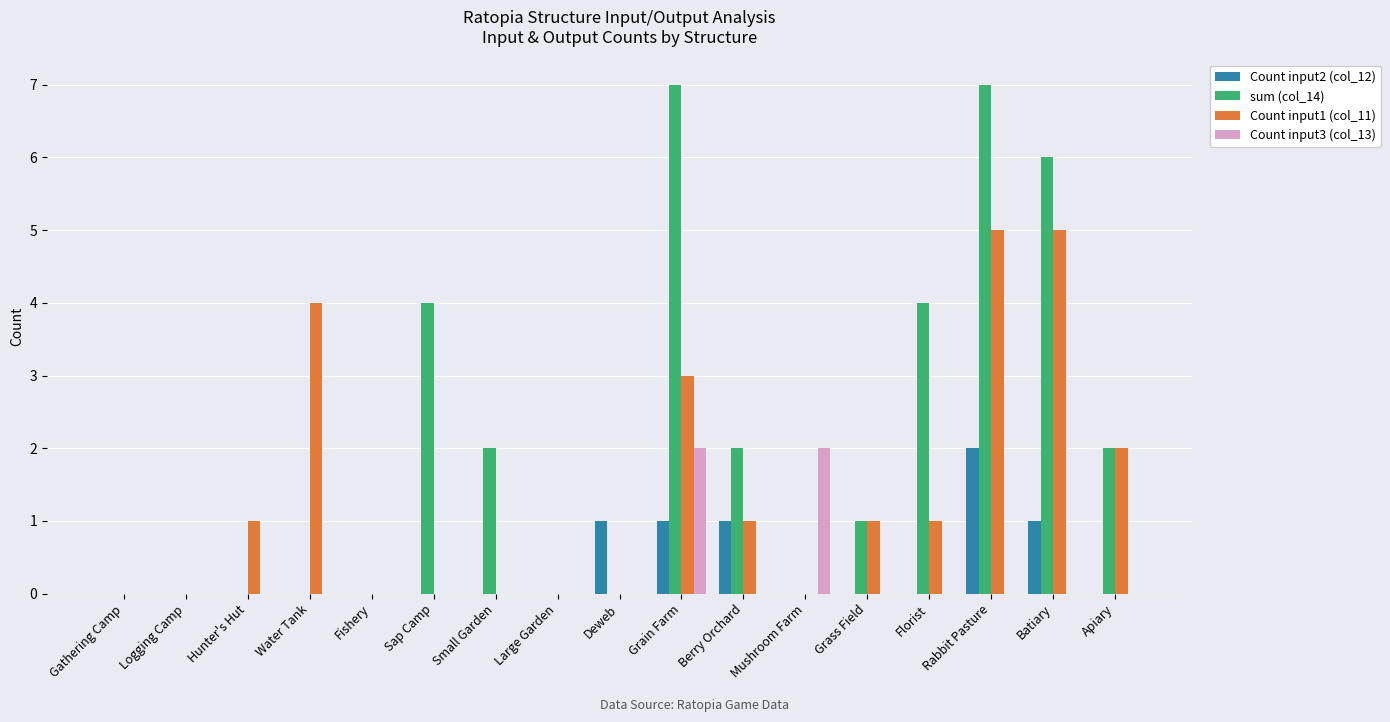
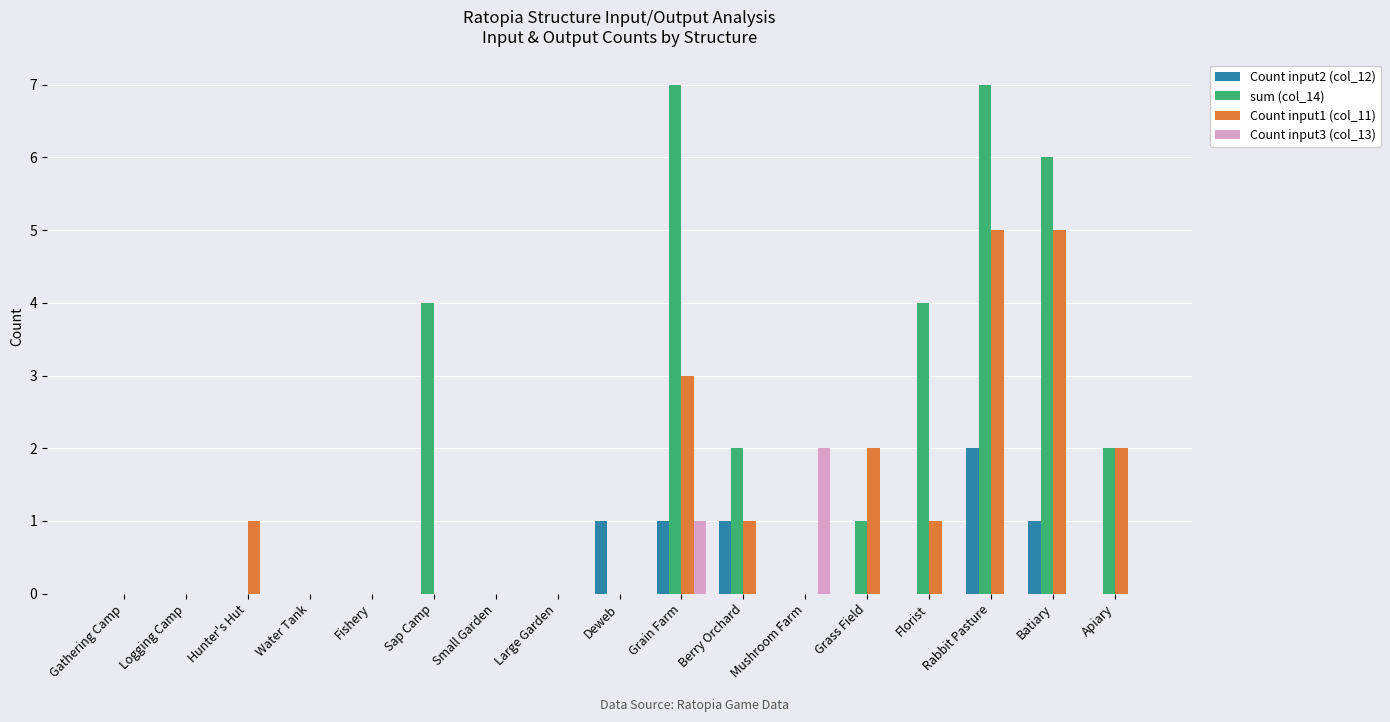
  {
    "Count input2 (col_12)": {
      "Gathering Camp": 0,
      "Logging Camp": 0,
      "Hunter's Hut": 0,
      "Water Tank": 0,
      "Fishery": 0,
      "Sap Camp": 0,
      "Small Garden": 0,
      "Large Garden": 0,
      "Deweb": 1,
      "Grain Farm": 1,
      "Berry Orchard": 1,
      "Mushroom Farm": 0,
      "Grass Field": 0,
      "Florist": 0,
      "Rabbit Pasture": 2,
      "Batiary": 1,
      "Apiary": 0
    },
    "sum (col_14)": {
      "Gathering Camp": 0,
      "Logging Camp": 0,
      "Hunter's Hut": 0,
      "Water Tank": 0,
      "Fishery": 0,
      "Sap Camp": 4,
-     "Small Garden": 2,
+     "Small Garden": 0,
      "Large Garden": 0,
      "Deweb": 0,
      "Grain Farm": 7,
      "Berry Orchard": 2,
      "Mushroom Farm": 0,
      "Grass Field": 1,
      "Florist": 4,
      "Rabbit Pasture": 7,
      "Batiary": 6,
      "Apiary": 2
    },
    "Count input1 (col_11)": {
      "Gathering Camp": 0,
      "Logging Camp": 0,
      "Hunter's Hut": 1,
-     "Water Tank": 4,
+     "Water Tank": 0,
      "Fishery": 0,
      "Sap Camp": 0,
      "Small Garden": 0,
      "Large Garden": 0,
      "Deweb": 0,
      "Grain Farm": 3,
      "Berry Orchard": 1,
      "Mushroom Farm": 0,
-     "Grass Field": 1,
+     "Grass Field": 2,
      "Florist": 1,
      "Rabbit Pasture": 5,
      "Batiary": 5,
      "Apiary": 2
    },
    "Count input3 (col_13)": {
      "Gathering Camp": 0,
      "Logging Camp": 0,
      "Hunter's Hut": 0,
      "Water Tank": 0,
      "Fishery": 0,
      "Sap Camp": 0,
      "Small Garden": 0,
      "Large Garden": 0,
      "Deweb": 0,
-     "Grain Farm": 2,
+     "Grain Farm": 1,
      "Berry Orchard": 0,
      "Mushroom Farm": 2,
      "Grass Field": 0,
      "Florist": 0,
      "Rabbit Pasture": 0,
      "Batiary": 0,
      "Apiary": 0
    }
  }
